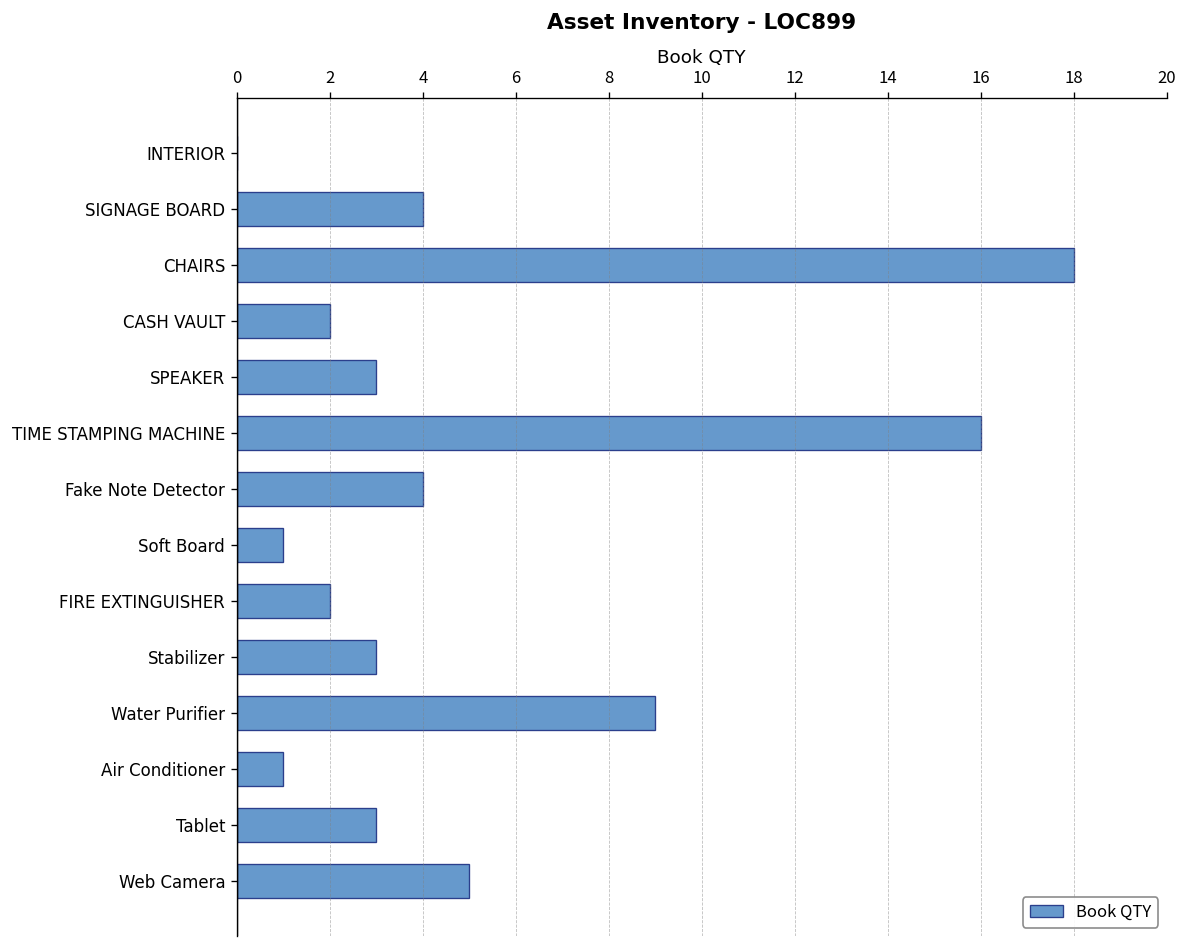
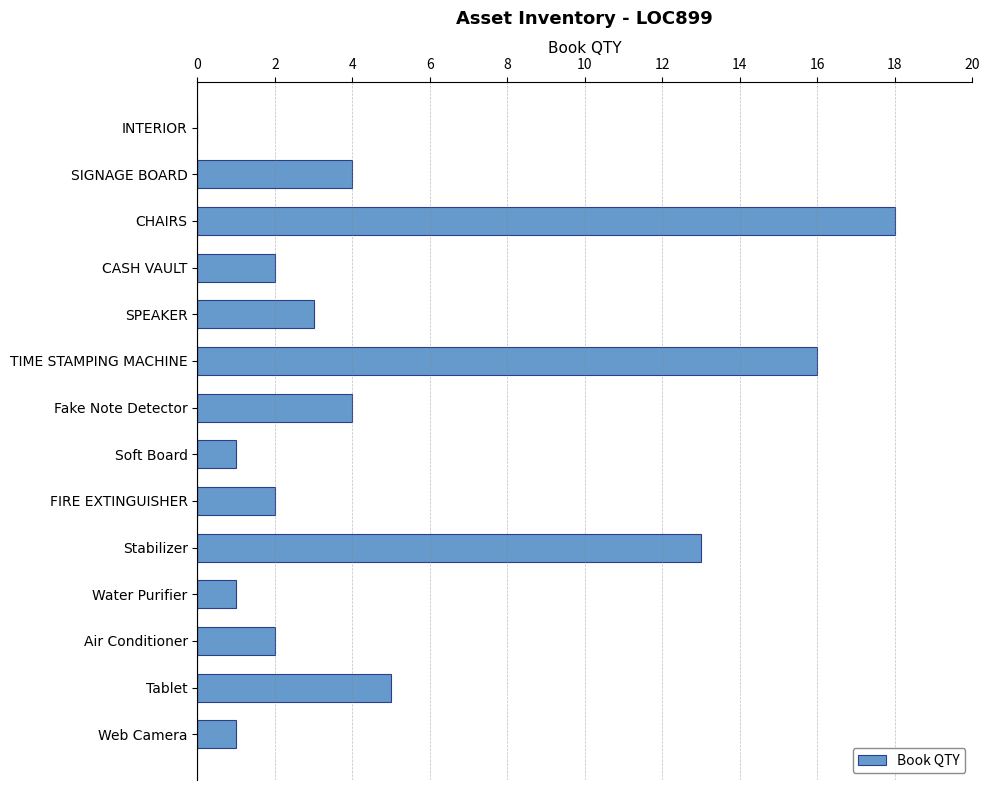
  {
    "INTERIOR": 0,
    "SIGNAGE BOARD": 4,
    "CHAIRS": 18,
    "CASH VAULT": 2,
    "SPEAKER": 3,
    "TIME STAMPING MACHINE": 16,
    "Fake Note Detector": 4,
    "Soft Board": 1,
    "FIRE EXTINGUISHER": 2,
-   "Stabilizer": 3,
-   "Water Purifier": 9,
-   "Air Conditioner": 1,
-   "Tablet": 3,
-   "Web Camera": 5
+   "Stabilizer": 13,
+   "Water Purifier": 1,
+   "Air Conditioner": 2,
+   "Tablet": 5,
+   "Web Camera": 1
  }
